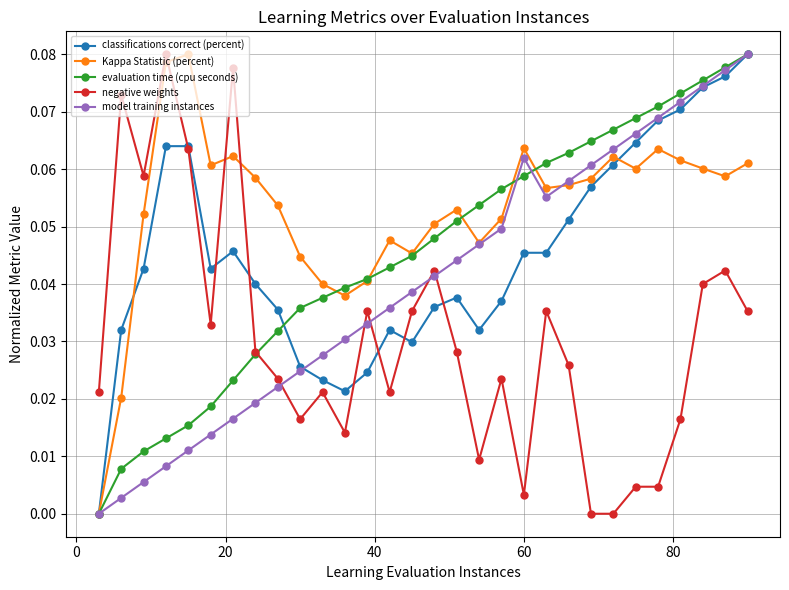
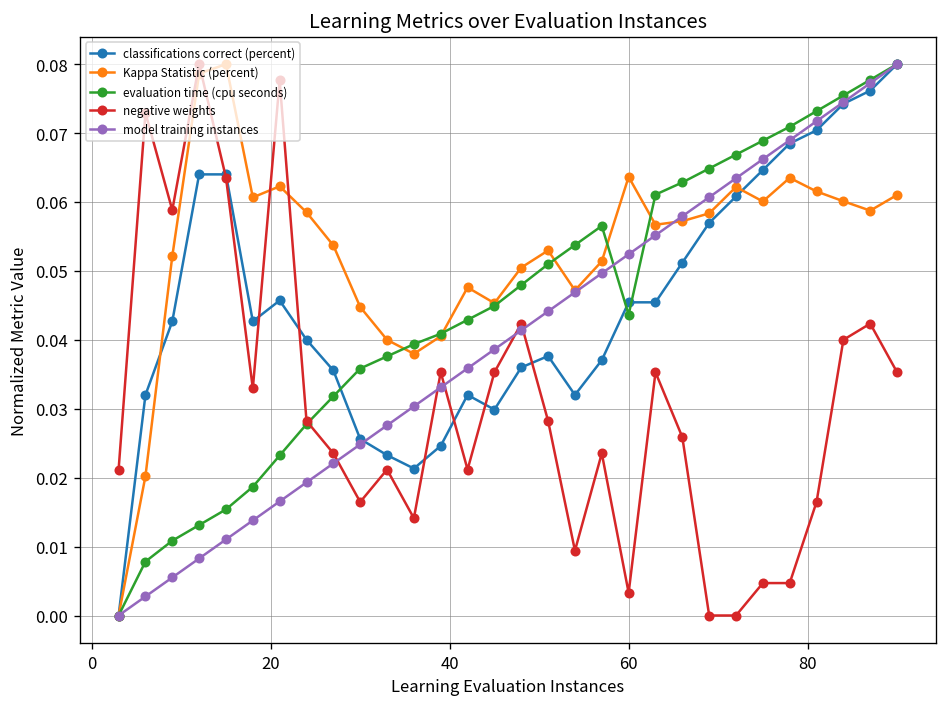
  {
    "classifications correct (percent)": {
      "60": 0.045
    },
    "Kappa Statistic (percent)": {
      "60": 0.064
    },
    "evaluation time (cpu seconds)": {
-     "60": 0.059
+     "60": 0.044
    },
    "negative weights": {
      "60": 0.003
    },
    "model training instances": {
-     "60": 0.062
+     "60": 0.052
    }
  }
